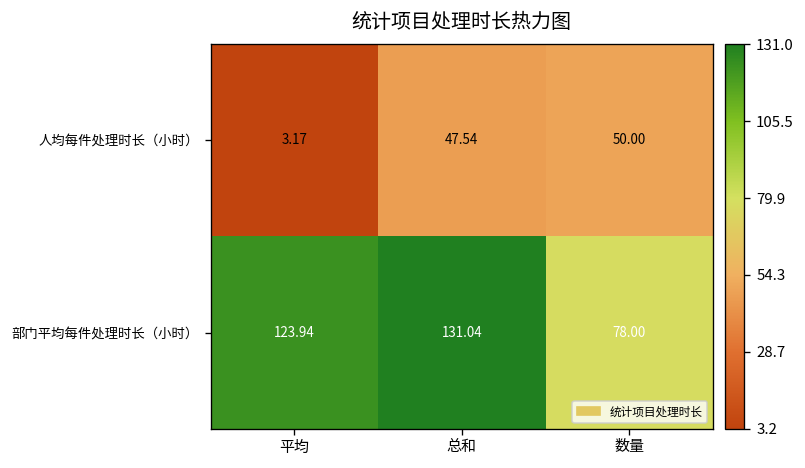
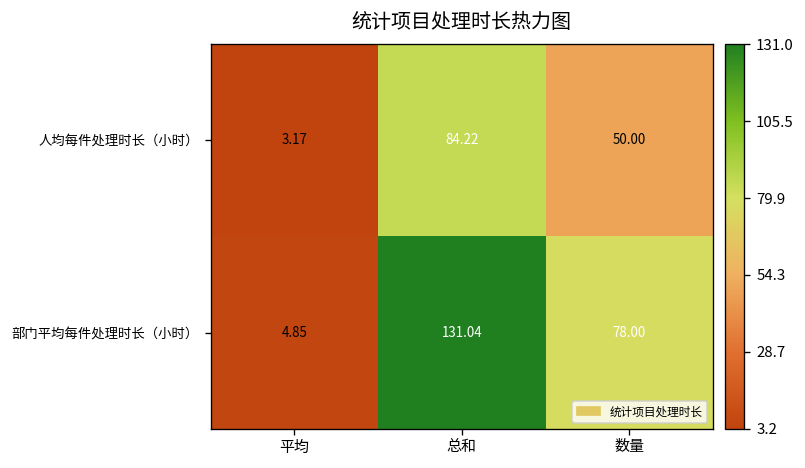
  {
    "人均每件处理时长（小时）": {
      "平均": 3.17,
-     "总和": 47.54,
+     "总和": 84.22,
      "数量": 50.00
    },
    "部门平均每件处理时长（小时）": {
-     "平均": 123.94,
+     "平均": 4.85,
      "总和": 131.04,
      "数量": 78.00
    }
  }
